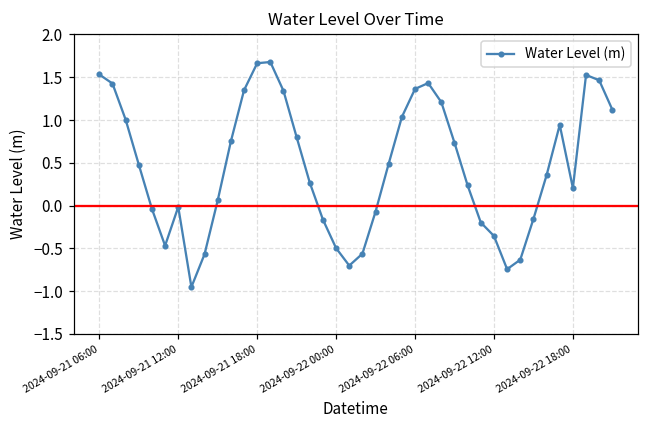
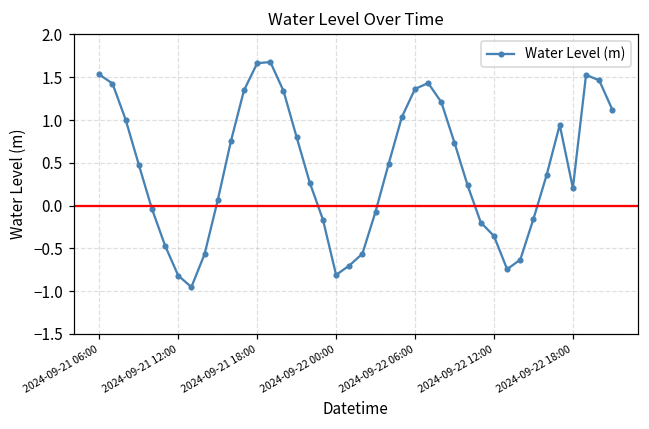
  {
    "2024-09-21 06:00": 1.5,
-   "2024-09-21 12:00": 0.0,
+   "2024-09-21 12:00": -0.8,
    "2024-09-21 18:00": 1.7,
-   "2024-09-22 00:00": -0.5,
+   "2024-09-22 00:00": -0.8,
    "2024-09-22 06:00": 1.4,
    "2024-09-22 12:00": -0.4,
    "2024-09-22 18:00": 0.2
  }
